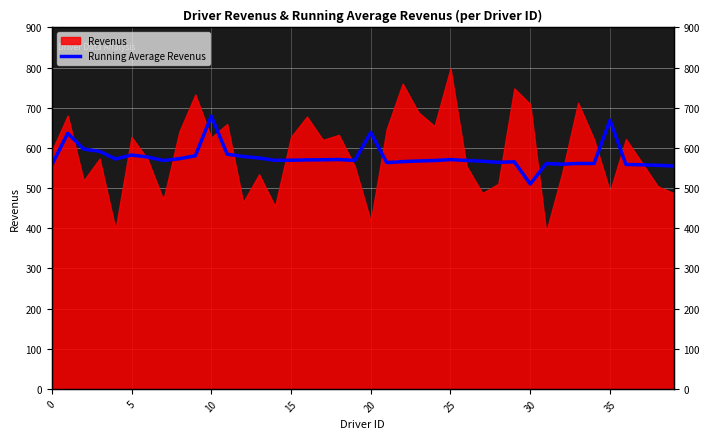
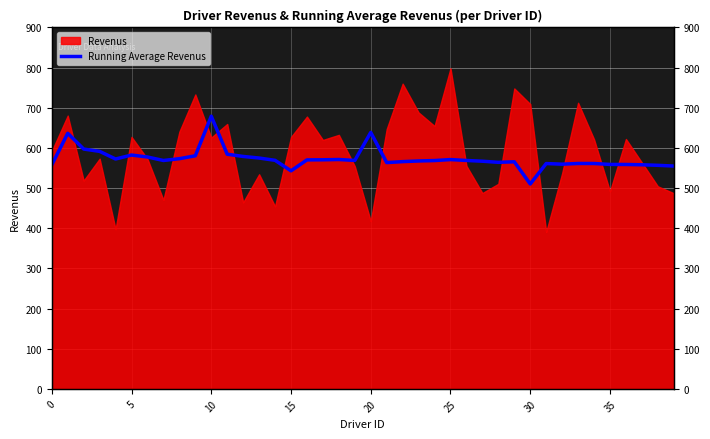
  {
    "Running Average Revenus": {
      "0": 560,
      "5": 580,
      "10": 680,
-     "15": 570,
+     "15": 540,
      "20": 640,
      "25": 570,
      "30": 510,
-     "35": 670
+     "35": 560
    },
    "Revenus": {
      "0": 590,
      "5": 630,
      "10": 630,
      "15": 630,
      "20": 420,
      "25": 800,
      "30": 710,
      "35": 490
    }
  }
